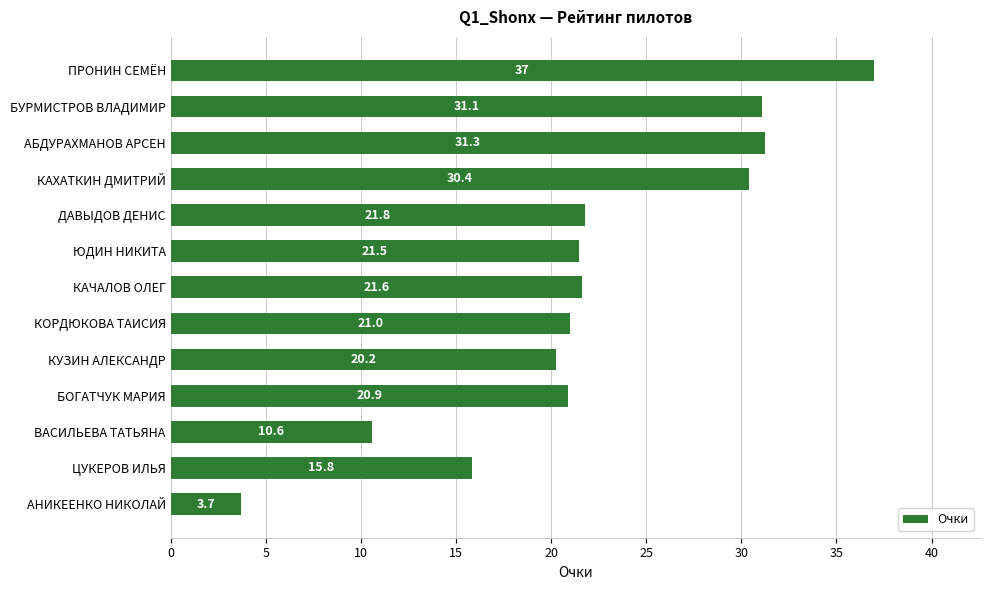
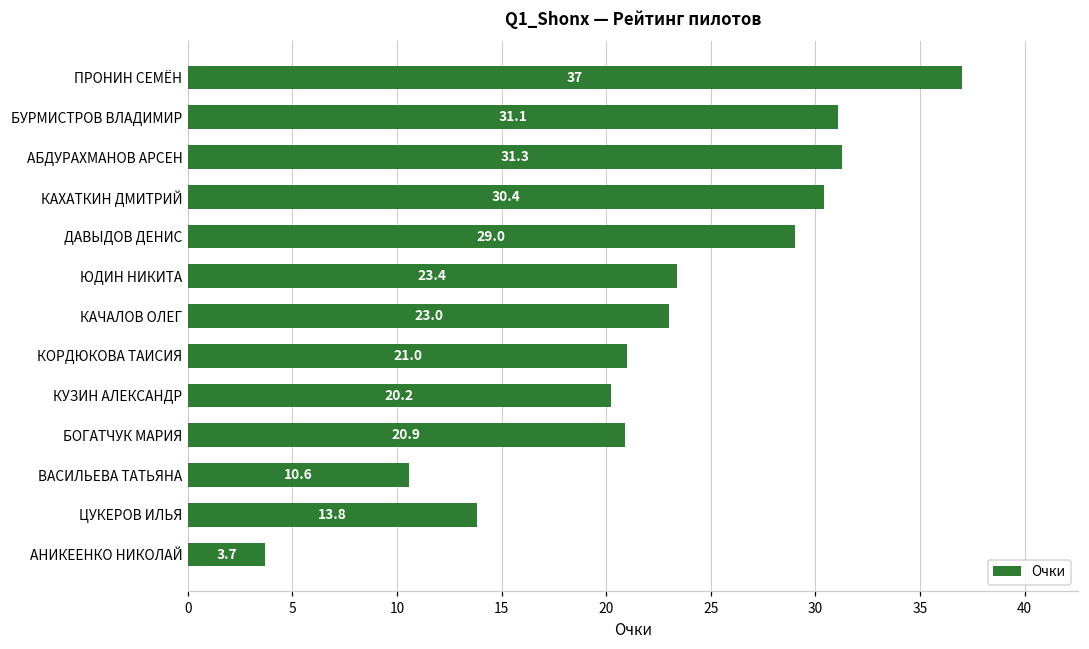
  {
    "ПРОНИН СЕМЁН": 37,
    "БУРМИСТРОВ ВЛАДИМИР": 31.1,
    "АБДУРАХМАНОВ АРСЕН": 31.3,
    "КАХАТКИН ДМИТРИЙ": 30.4,
-   "ДАВЫДОВ ДЕНИС": 21.8,
-   "ЮДИН НИКИТА": 21.5,
-   "КАЧАЛОВ ОЛЕГ": 21.6,
+   "ДАВЫДОВ ДЕНИС": 29.0,
+   "ЮДИН НИКИТА": 23.4,
+   "КАЧАЛОВ ОЛЕГ": 23.0,
    "КОРДЮКОВА ТАИСИЯ": 21.0,
    "КУЗИН АЛЕКСАНДР": 20.2,
    "БОГАТЧУК МАРИЯ": 20.9,
    "ВАСИЛЬЕВА ТАТЬЯНА": 10.6,
-   "ЦУКЕРОВ ИЛЬЯ": 15.8,
+   "ЦУКЕРОВ ИЛЬЯ": 13.8,
    "АНИКЕЕНКО НИКОЛАЙ": 3.7
  }
